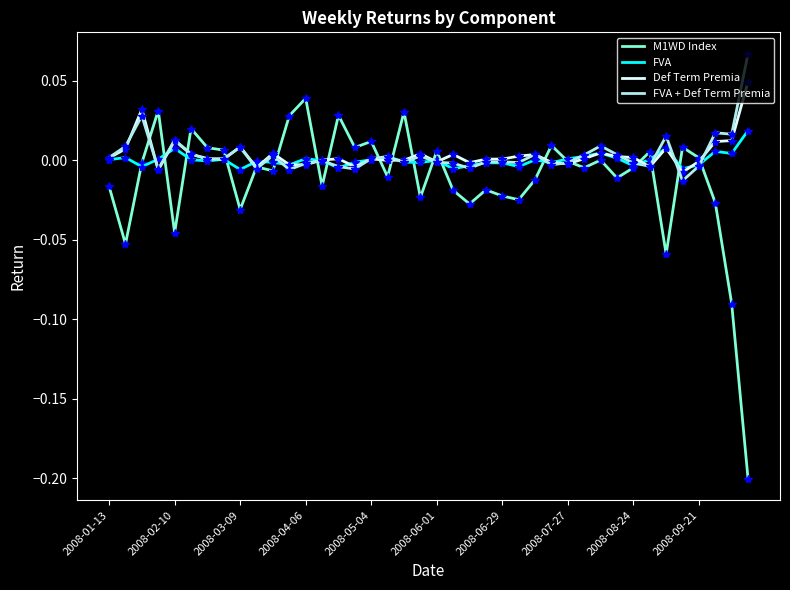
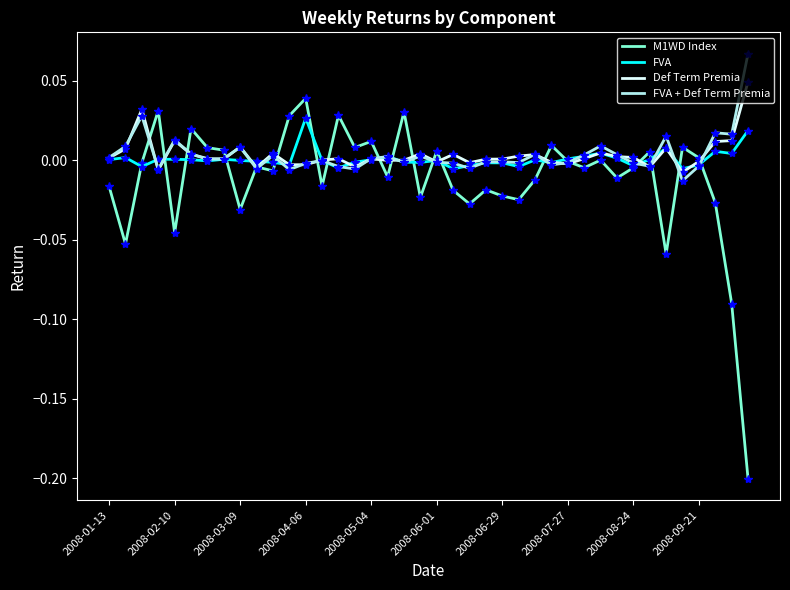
  {
    "FVA": {
-     "2008-02-10": 0.007,
-     "2008-03-09": -0.006,
-     "2008-04-06": 0.001
+     "2008-02-10": 0.000,
+     "2008-03-09": 0.000,
+     "2008-04-06": 0.026
    }
  }
